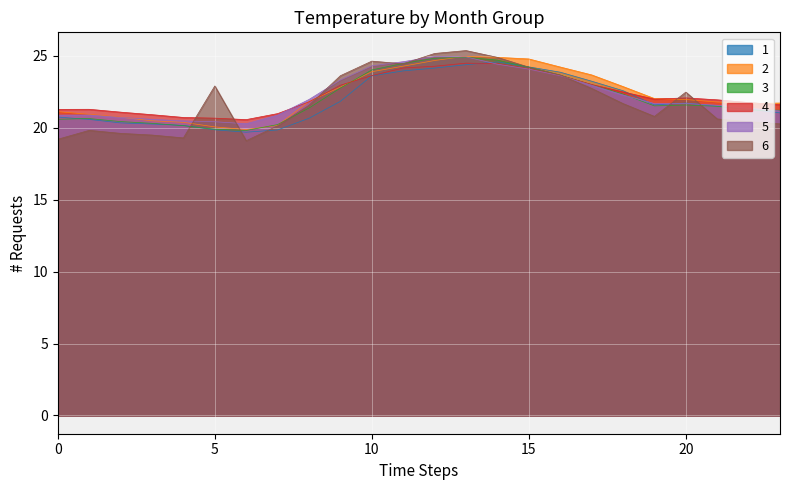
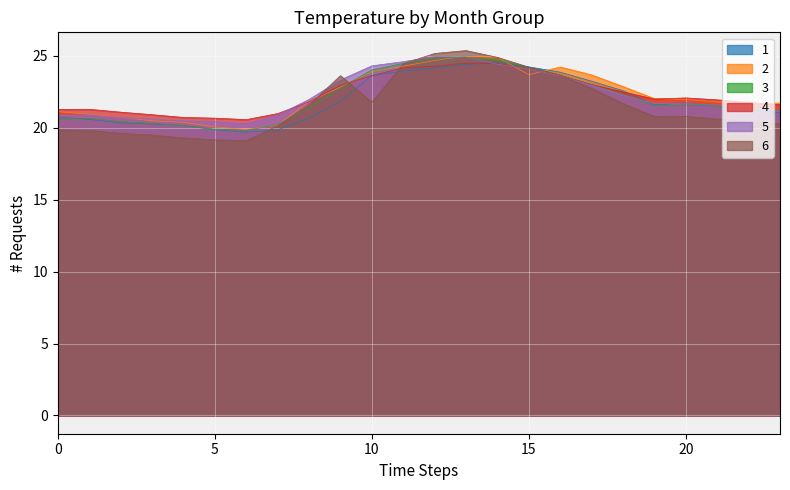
  {
    "2": {
-     "15": 24.8
+     "15": 23.7
    },
    "4": {
      "5": 20.7
    },
    "5": {
      "5": 20.4,
      "10": 24.3
    },
    "6": {
-     "0": 19.2,
-     "5": 22.9,
-     "10": 24.6,
-     "20": 22.5
+     "0": 19.8,
+     "5": 19.2,
+     "10": 21.8,
+     "20": 20.8
    }
  }
